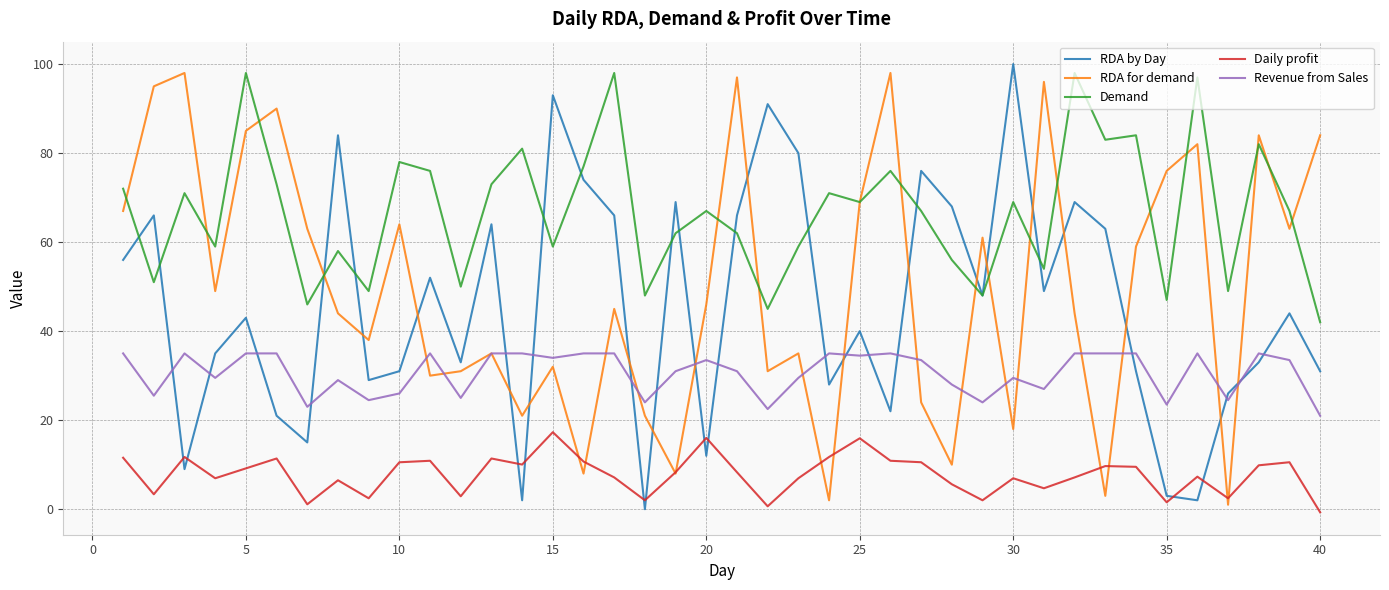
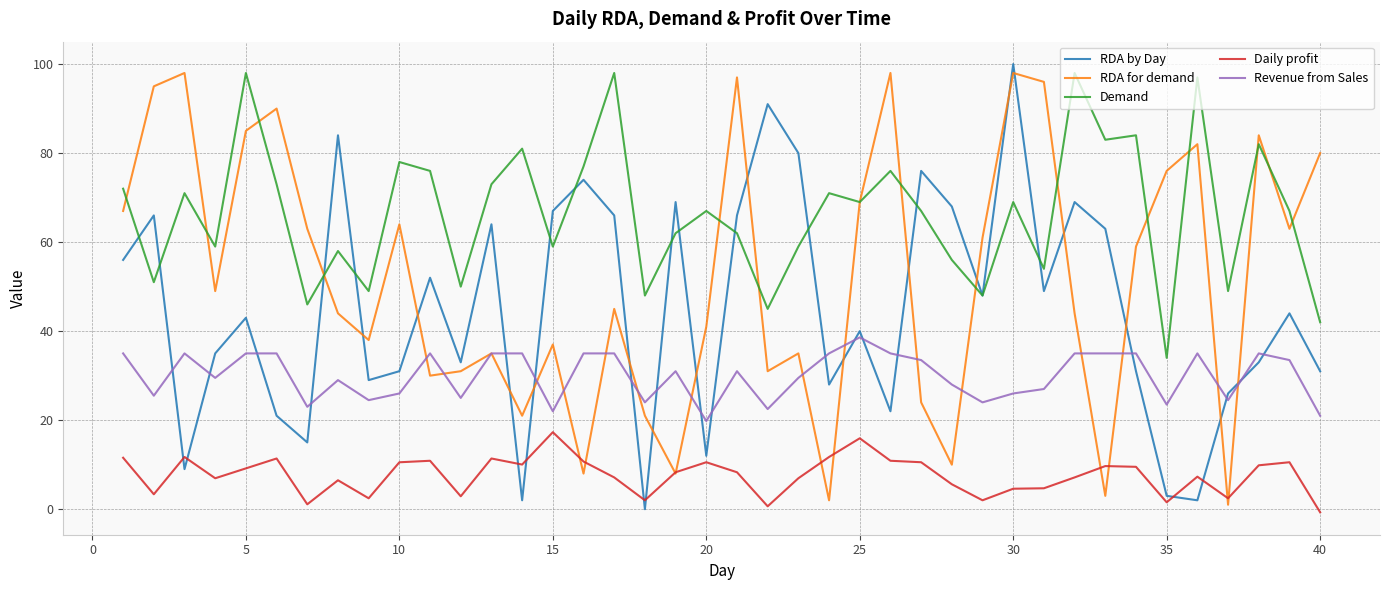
  {
    "RDA by Day": {
      "5": 43,
      "10": 31,
-     "15": 93,
+     "15": 67,
      "20": 12,
      "25": 40,
      "30": 100,
      "35": 3,
      "40": 31
    },
    "RDA for demand": {
      "5": 85,
      "10": 64,
-     "15": 32,
-     "20": 46,
-     "30": 18,
+     "15": 37,
+     "20": 41,
+     "30": 98,
      "35": 76,
-     "40": 84
+     "40": 80
    },
    "Demand": {
      "5": 98,
      "10": 78,
      "15": 59,
      "20": 67,
      "30": 69,
-     "35": 47,
+     "35": 34,
      "40": 42
    },
    "Daily profit": {
      "5": 9,
      "10": 11,
      "15": 17,
-     "20": 16,
+     "20": 11,
      "25": 16,
-     "30": 7,
+     "30": 5,
      "35": 2,
      "40": -1
    },
    "Revenue from Sales": {
      "5": 35,
      "10": 26,
-     "15": 34,
-     "20": 34,
-     "25": 35,
-     "30": 30,
+     "15": 22,
+     "20": 20,
+     "25": 39,
+     "30": 26,
      "35": 24,
      "40": 21
    }
  }
